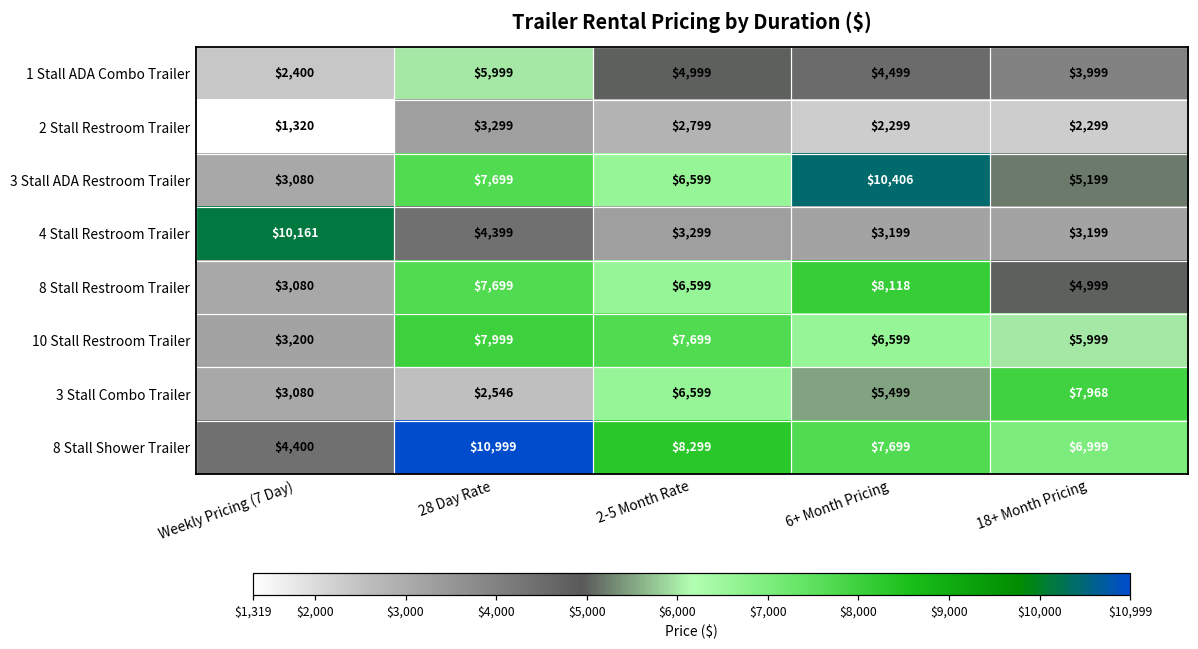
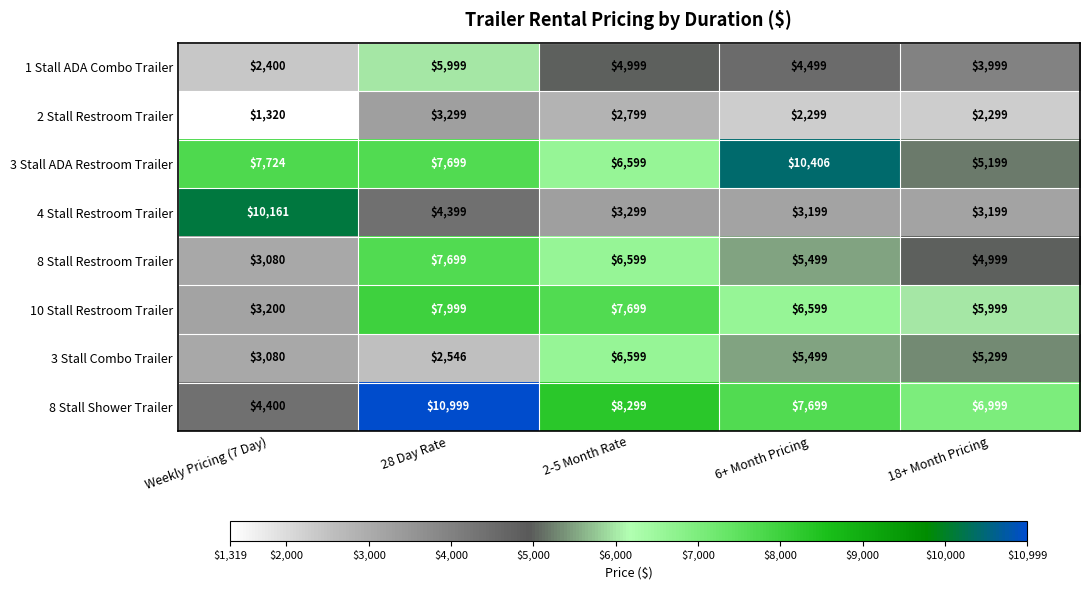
  {
    "1 Stall ADA Combo Trailer": {
      "Weekly Pricing (7 Day)": "$2,400",
      "28 Day Rate": "$5,999",
      "2-5 Month Rate": "$4,999",
      "6+ Month Pricing": "$4,499",
      "18+ Month Pricing": "$3,999"
    },
    "2 Stall Restroom Trailer": {
      "Weekly Pricing (7 Day)": "$1,320",
      "28 Day Rate": "$3,299",
      "2-5 Month Rate": "$2,799",
      "6+ Month Pricing": "$2,299",
      "18+ Month Pricing": "$2,299"
    },
    "3 Stall ADA Restroom Trailer": {
-     "Weekly Pricing (7 Day)": "$3,080",
+     "Weekly Pricing (7 Day)": "$7,724",
      "28 Day Rate": "$7,699",
      "2-5 Month Rate": "$6,599",
      "6+ Month Pricing": "$10,406",
      "18+ Month Pricing": "$5,199"
    },
    "4 Stall Restroom Trailer": {
      "Weekly Pricing (7 Day)": "$10,161",
      "28 Day Rate": "$4,399",
      "2-5 Month Rate": "$3,299",
      "6+ Month Pricing": "$3,199",
      "18+ Month Pricing": "$3,199"
    },
    "8 Stall Restroom Trailer": {
      "Weekly Pricing (7 Day)": "$3,080",
      "28 Day Rate": "$7,699",
      "2-5 Month Rate": "$6,599",
-     "6+ Month Pricing": "$8,118",
+     "6+ Month Pricing": "$5,499",
      "18+ Month Pricing": "$4,999"
    },
    "10 Stall Restroom Trailer": {
      "Weekly Pricing (7 Day)": "$3,200",
      "28 Day Rate": "$7,999",
      "2-5 Month Rate": "$7,699",
      "6+ Month Pricing": "$6,599",
      "18+ Month Pricing": "$5,999"
    },
    "3 Stall Combo Trailer": {
      "Weekly Pricing (7 Day)": "$3,080",
      "28 Day Rate": "$2,546",
      "2-5 Month Rate": "$6,599",
      "6+ Month Pricing": "$5,499",
-     "18+ Month Pricing": "$7,968"
+     "18+ Month Pricing": "$5,299"
    },
    "8 Stall Shower Trailer": {
      "Weekly Pricing (7 Day)": "$4,400",
      "28 Day Rate": "$10,999",
      "2-5 Month Rate": "$8,299",
      "6+ Month Pricing": "$7,699",
      "18+ Month Pricing": "$6,999"
    }
  }
